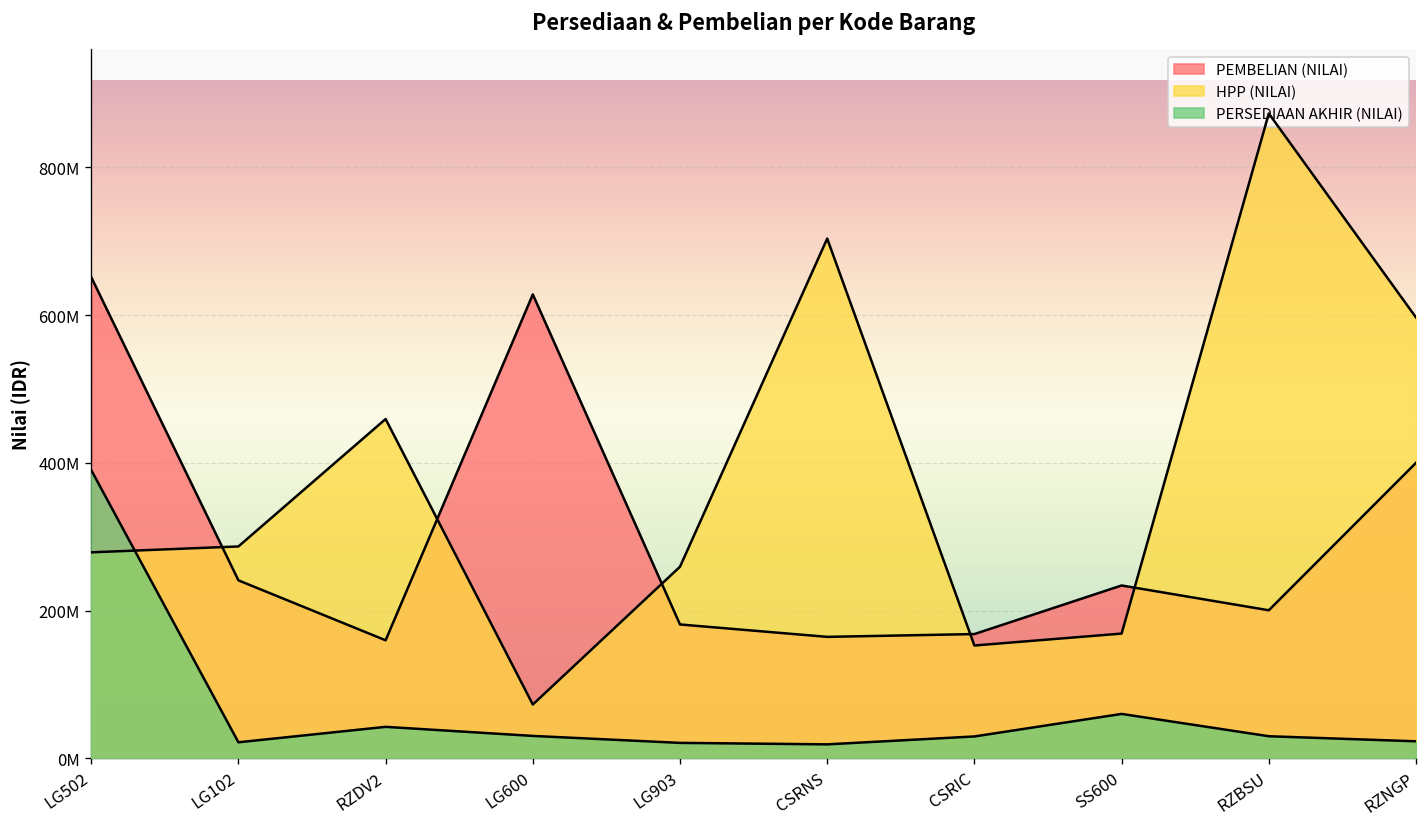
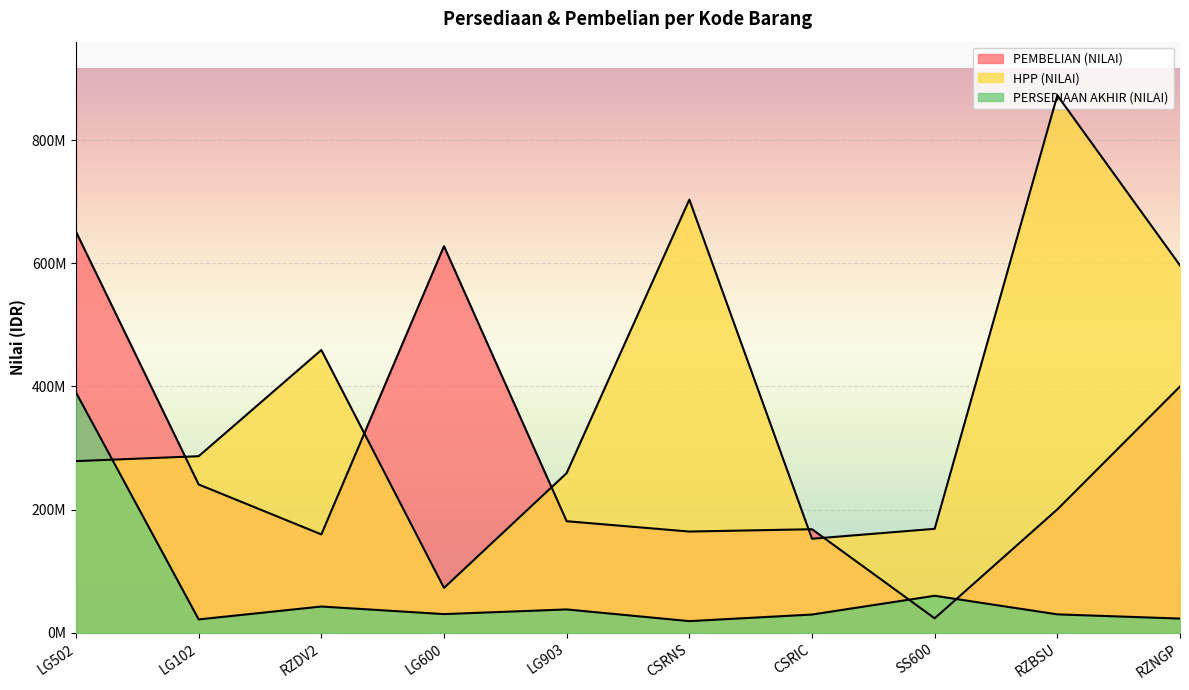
  {
    "PEMBELIAN (NILAI)": {
      "LG502": 650000000,
      "LG102": 240000000,
      "RZDV2": 160000000,
      "LG600": 630000000,
      "LG903": 180000000,
      "CSRNS": 160000000,
      "CSRIC": 170000000,
-     "SS600": 230000000,
+     "SS600": 20000000,
      "RZBSU": 200000000,
      "RZNGP": 400000000
    },
    "HPP (NILAI)": {
      "LG502": 280000000,
      "LG102": 290000000,
      "RZDV2": 460000000,
      "LG600": 70000000,
      "LG903": 260000000,
      "CSRNS": 700000000,
      "CSRIC": 150000000,
      "SS600": 170000000,
      "RZNGP": 600000000
    },
    "PERSEDIAAN AKHIR (NILAI)": {
      "LG502": 390000000,
      "LG102": 20000000,
      "RZDV2": 40000000,
      "LG600": 30000000,
-     "LG903": 20000000,
+     "LG903": 40000000,
      "CSRNS": 20000000,
      "CSRIC": 30000000,
      "SS600": 60000000,
      "RZBSU": 30000000,
      "RZNGP": 20000000
    }
  }
